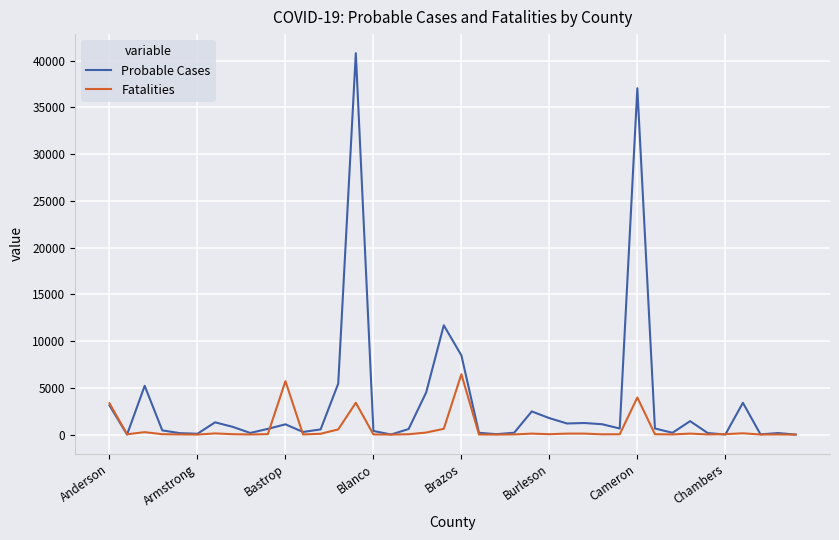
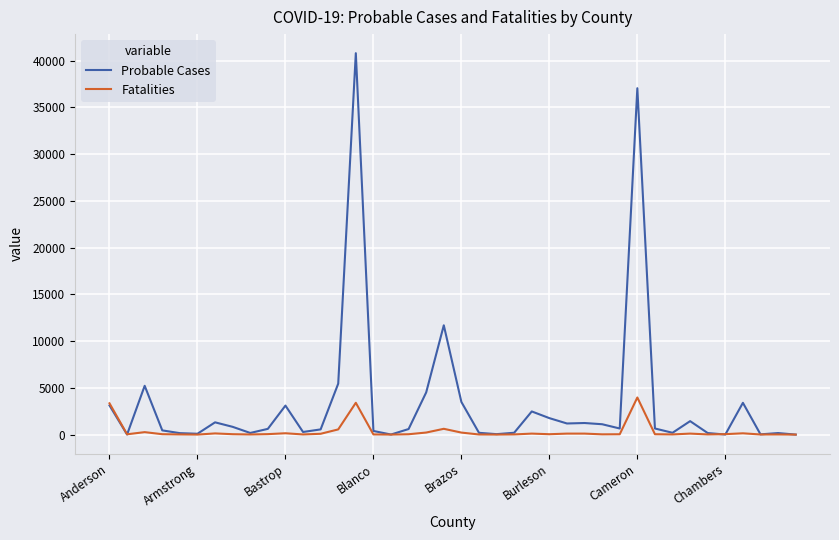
  {
    "Probable Cases": {
-     "Bastrop": 1000,
+     "Bastrop": 3000,
      "Blanco": 0,
-     "Brazos": 8000,
+     "Brazos": 3000,
      "Burleson": 2000,
      "Cameron": 37000
    },
    "Fatalities": {
-     "Bastrop": 6000,
+     "Bastrop": 0,
      "Blanco": 0,
-     "Brazos": 6000,
+     "Brazos": 0,
      "Burleson": 0,
      "Cameron": 4000
    }
  }
